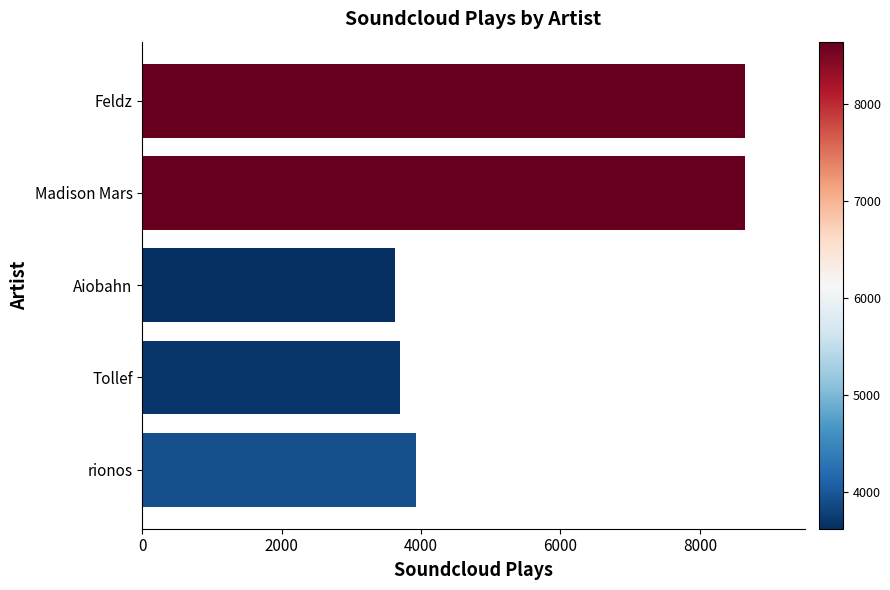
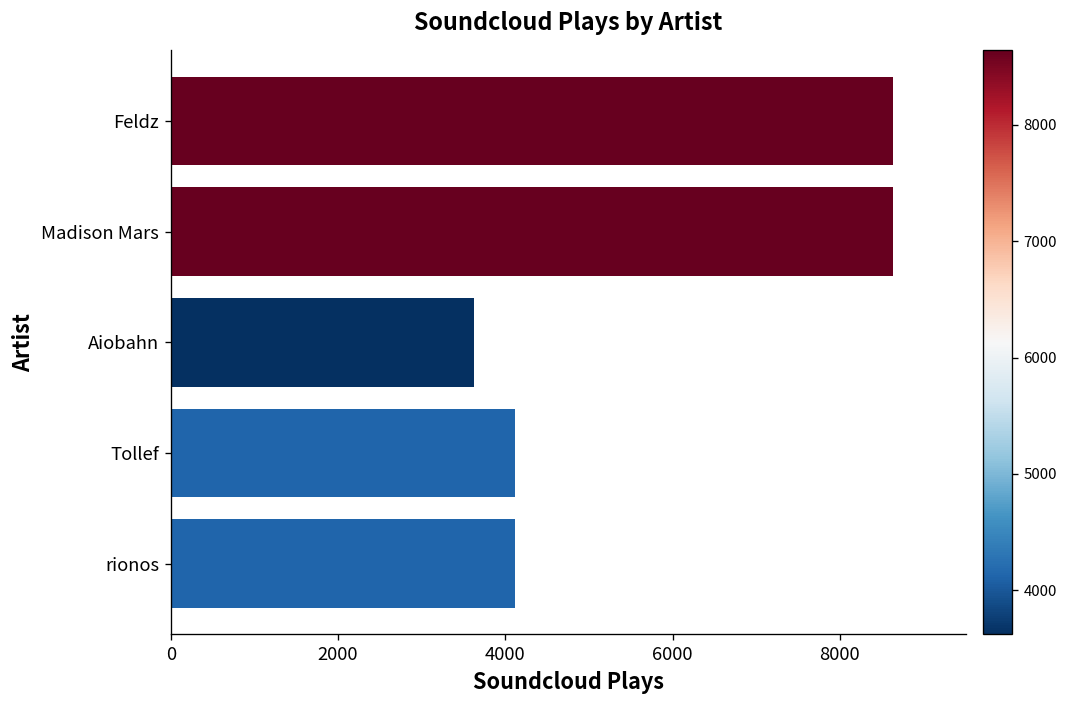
  {
    "Feldz": 8600,
    "Madison Mars": 8600,
    "Aiobahn": 3600,
-   "Tollef": 3700,
-   "rionos": 3900
+   "Tollef": 4100,
+   "rionos": 4100
  }
